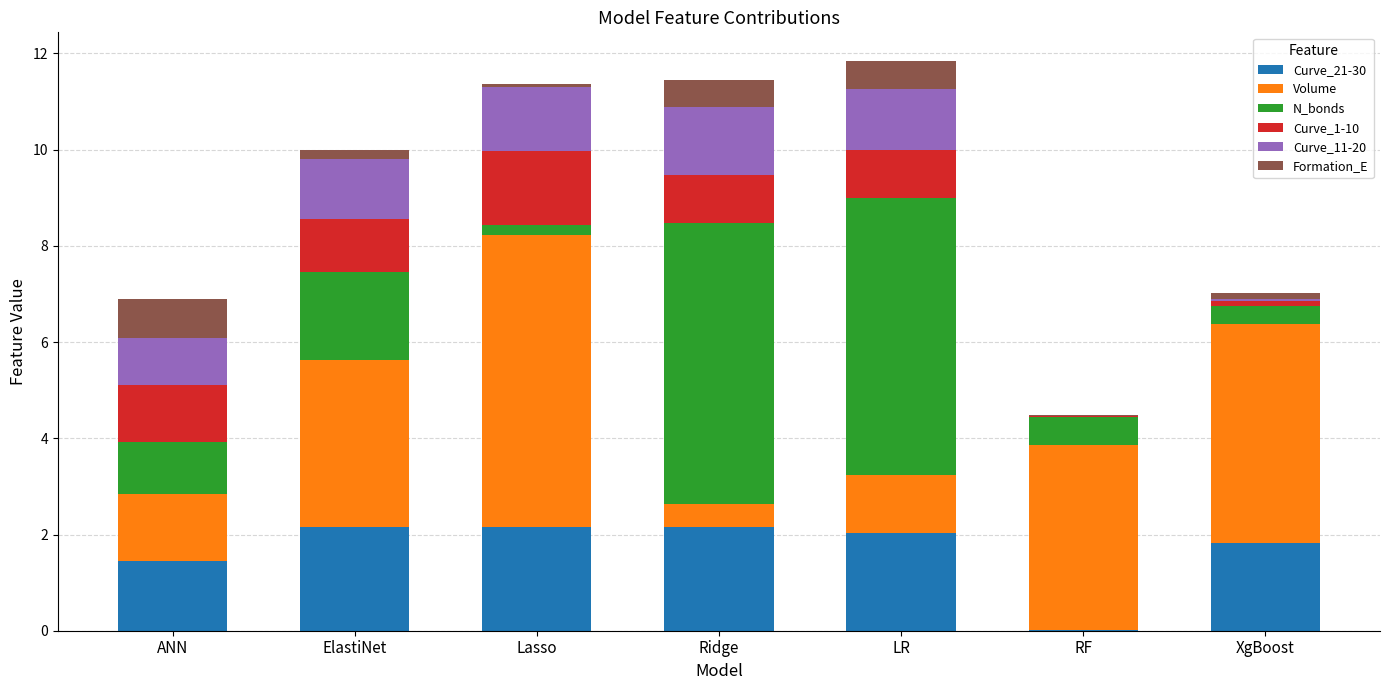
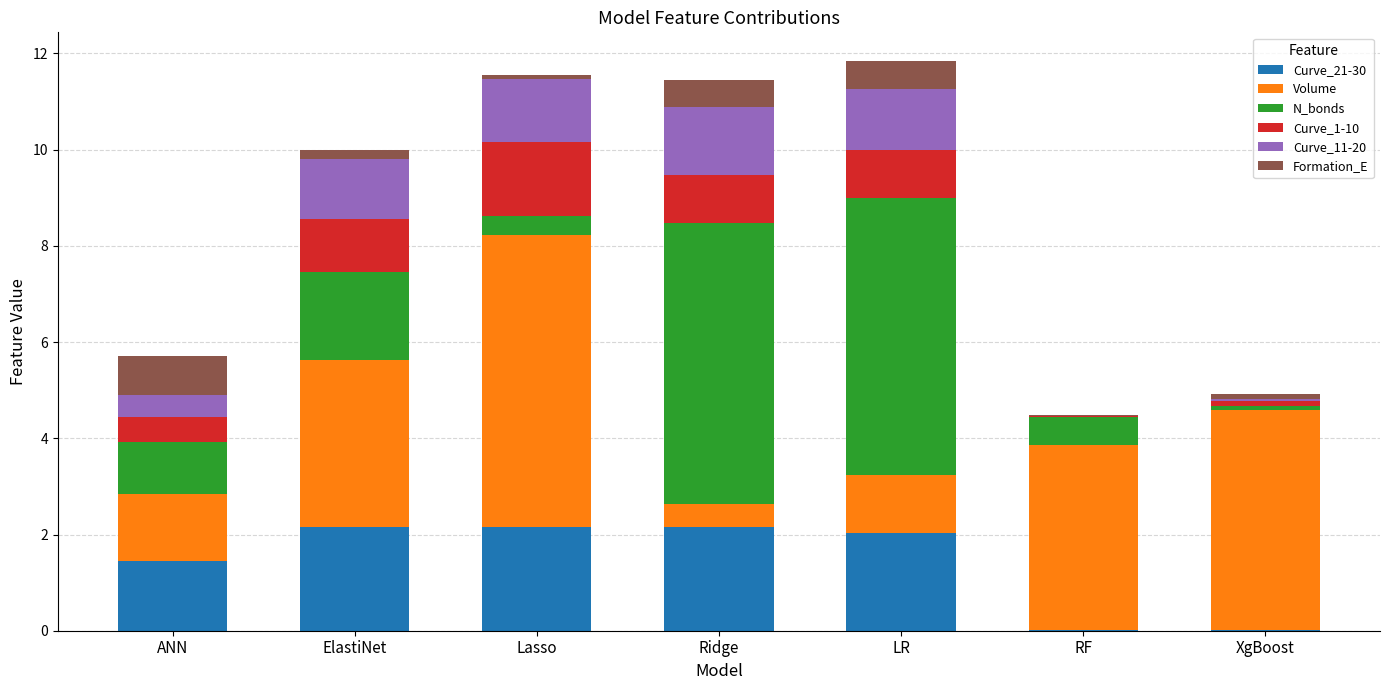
  {
    "Curve_21-30": {
      "ANN": 1.4,
      "ElastiNet": 2.2,
      "Lasso": 2.2,
      "Ridge": 2.2,
      "LR": 2.0,
-     "XgBoost": 1.8
+     "XgBoost": 0.0
    },
    "Volume": {
      "ANN": 1.4,
      "ElastiNet": 3.5,
      "Lasso": 6.1,
      "Ridge": 0.5,
      "LR": 1.2,
      "RF": 3.9,
      "XgBoost": 4.6
    },
    "N_bonds": {
      "ANN": 1.1,
      "ElastiNet": 1.8,
-     "Lasso": 0.2,
+     "Lasso": 0.4,
      "Ridge": 5.8,
      "LR": 5.8,
      "RF": 0.6,
-     "XgBoost": 0.4
+     "XgBoost": 0.1
    },
    "Curve_1-10": {
-     "ANN": 1.2,
+     "ANN": 0.5,
      "ElastiNet": 1.1,
      "Lasso": 1.5,
      "Ridge": 1.0,
      "LR": 1.0,
      "XgBoost": 0.1
    },
    "Curve_11-20": {
-     "ANN": 1.0,
+     "ANN": 0.5,
      "ElastiNet": 1.3,
      "Lasso": 1.3,
      "Ridge": 1.4,
      "LR": 1.3
    },
    "Formation_E": {
      "ANN": 0.8,
      "ElastiNet": 0.2,
      "Lasso": 0.1,
      "Ridge": 0.6,
      "LR": 0.6,
      "XgBoost": 0.1
    }
  }
